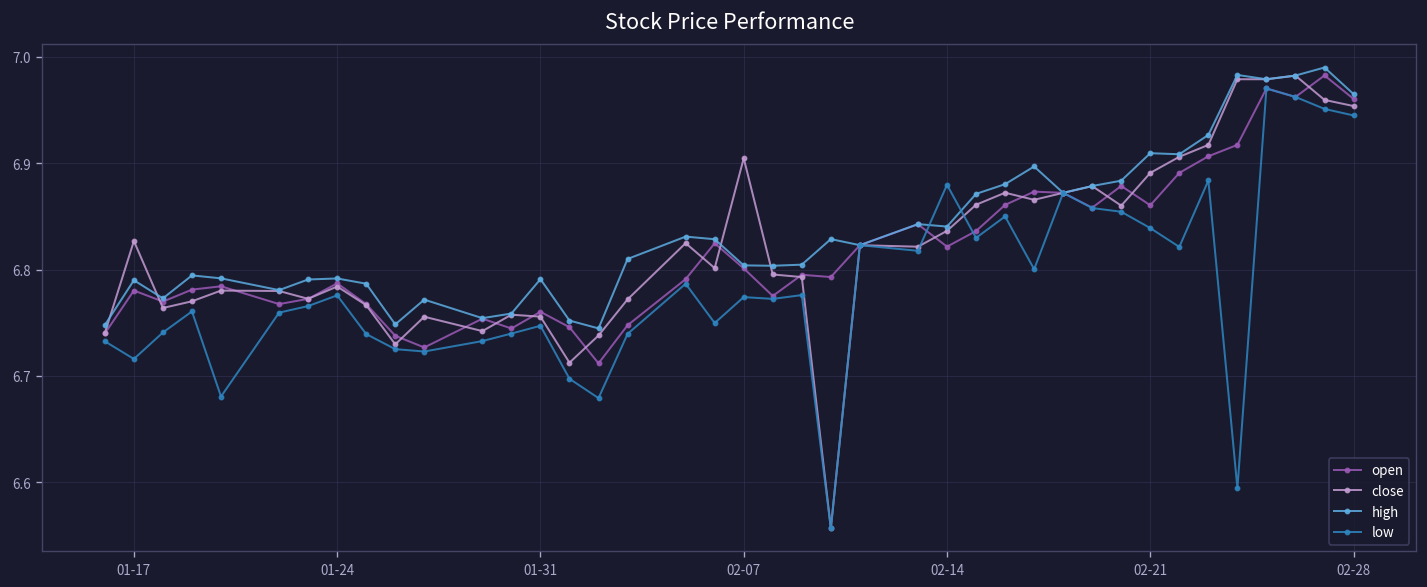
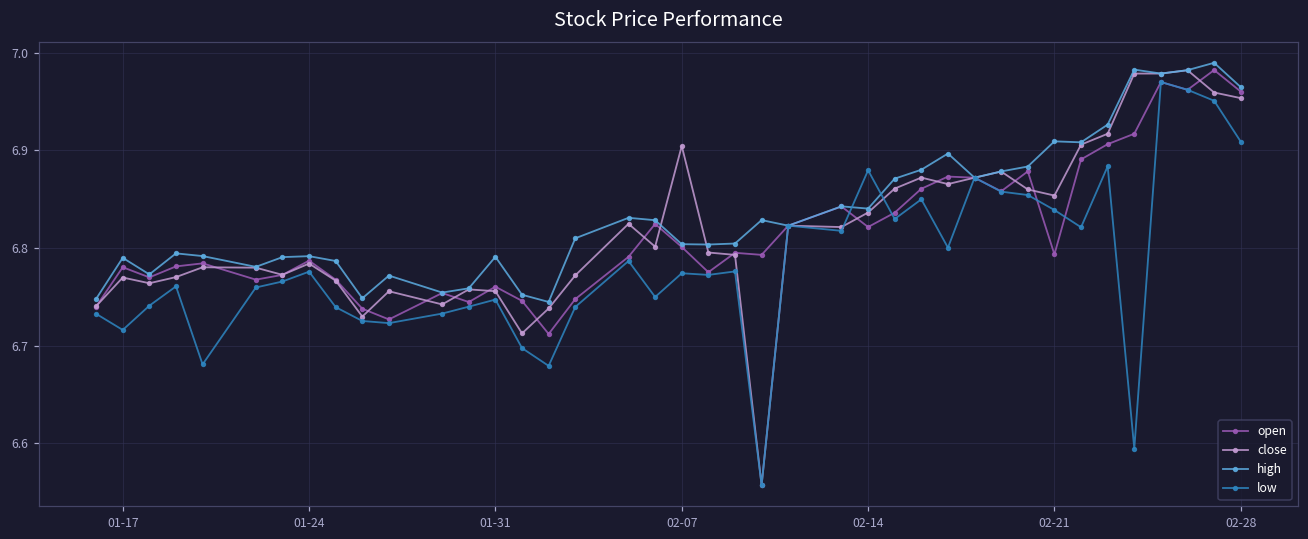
  {
    "open": {
      "01-17": 6.78,
      "01-24": 6.79,
      "01-31": 6.76,
      "02-14": 6.82,
-     "02-21": 6.86,
+     "02-21": 6.79,
      "02-28": 6.96
    },
    "close": {
-     "01-17": 6.83,
+     "01-17": 6.77,
      "01-24": 6.78,
      "01-31": 6.76,
      "02-07": 6.90,
      "02-14": 6.84,
-     "02-21": 6.89,
+     "02-21": 6.85,
      "02-28": 6.95
    },
    "high": {
      "01-17": 6.79,
      "01-24": 6.79,
      "01-31": 6.79,
      "02-14": 6.84,
      "02-21": 6.91,
      "02-28": 6.96
    },
    "low": {
      "01-17": 6.72,
      "01-24": 6.78,
      "01-31": 6.75,
      "02-07": 6.77,
      "02-14": 6.88,
      "02-21": 6.84,
-     "02-28": 6.94
+     "02-28": 6.91
    }
  }
